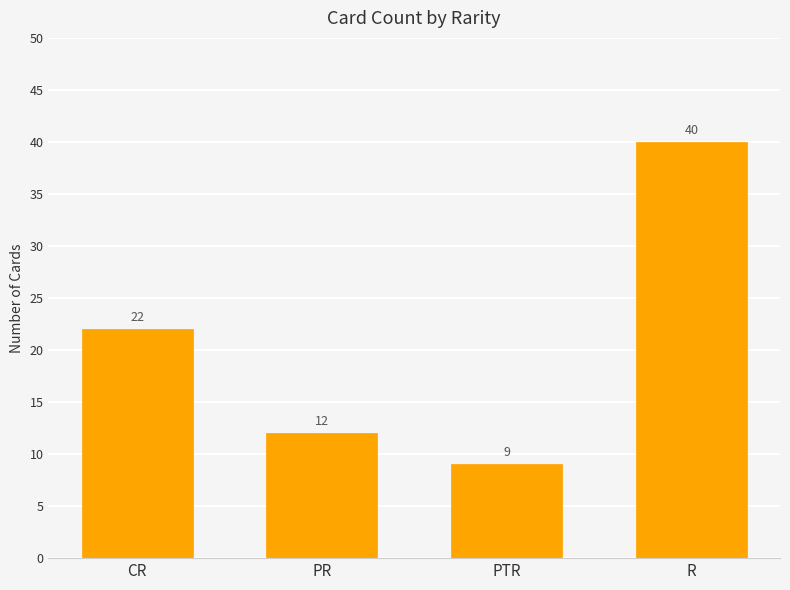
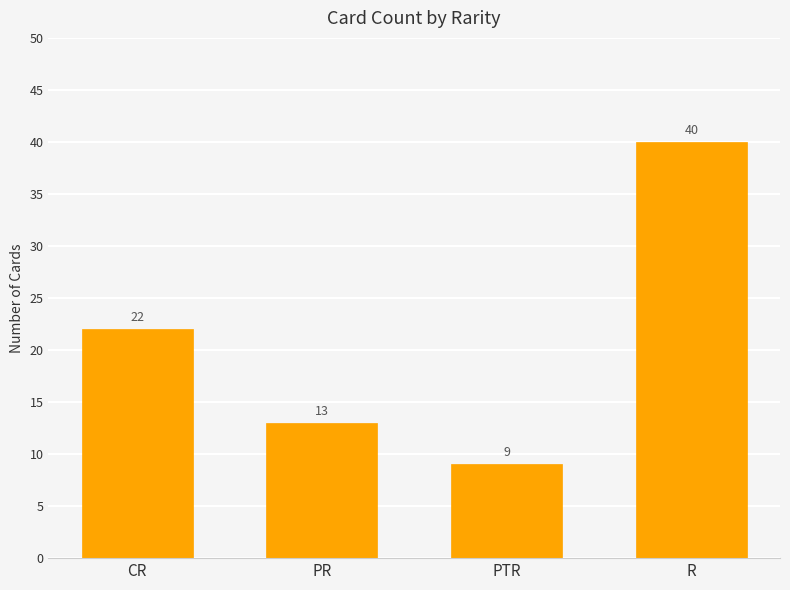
  {
    "CR": 22,
-   "PR": 12,
+   "PR": 13,
    "PTR": 9,
    "R": 40
  }
